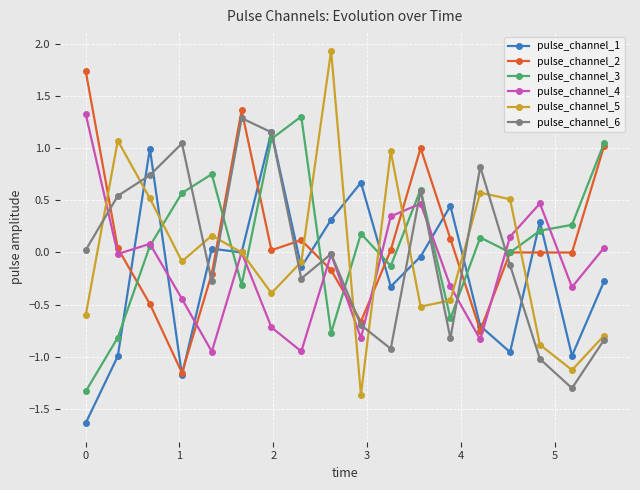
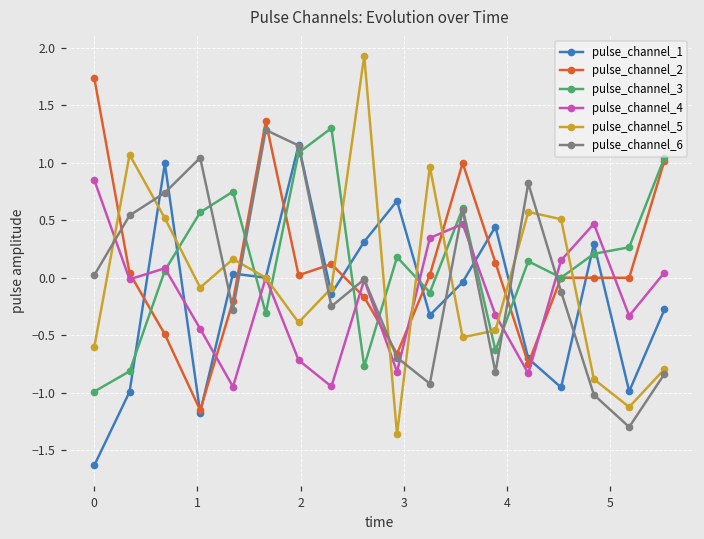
  {
    "pulse_channel_1": {
      "0": -1.63
    },
    "pulse_channel_2": {
      "0": 1.74
    },
    "pulse_channel_3": {
-     "0": -1.33
+     "0": -0.99
    },
    "pulse_channel_4": {
-     "0": 1.33
+     "0": 0.85
    },
    "pulse_channel_5": {
      "0": -0.60
    },
    "pulse_channel_6": {
      "0": 0.02
    }
  }
